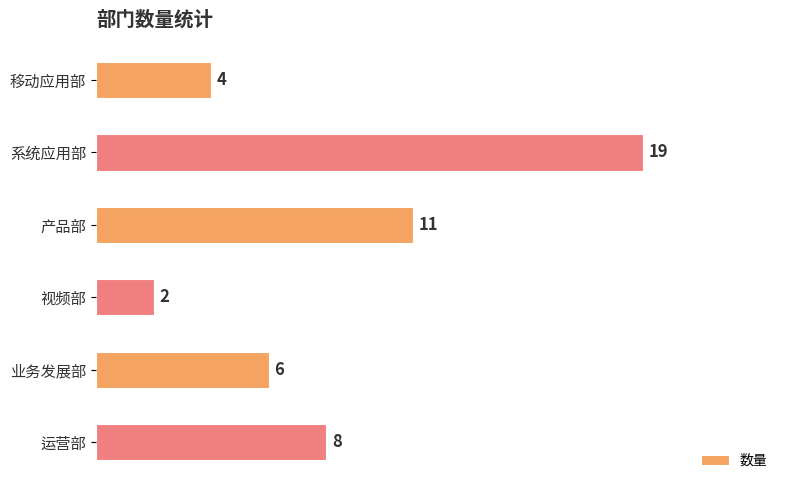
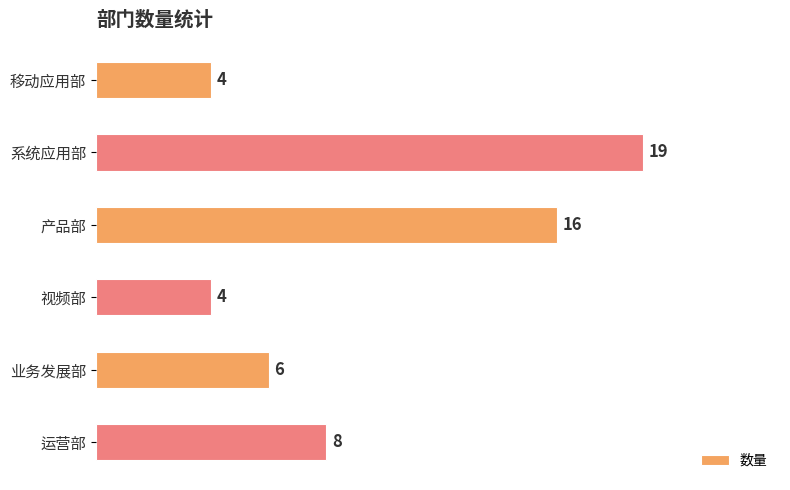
  {
    "移动应用部": 4,
    "系统应用部": 19,
-   "产品部": 11,
-   "视频部": 2,
+   "产品部": 16,
+   "视频部": 4,
    "业务发展部": 6,
    "运营部": 8
  }
